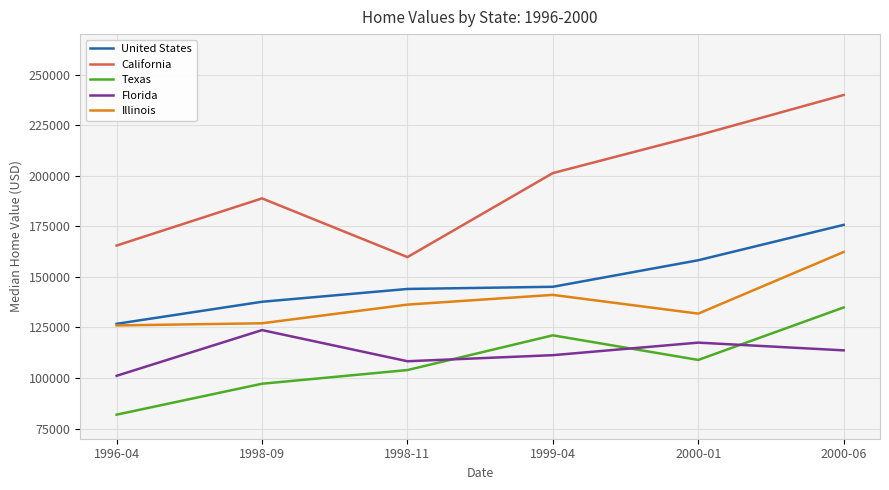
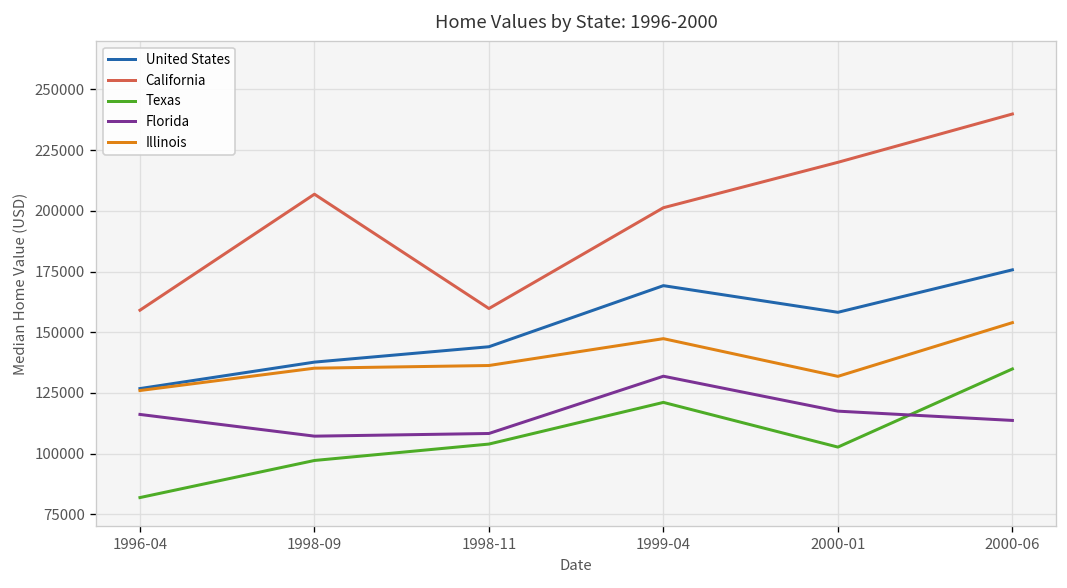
  {
    "United States": {
      "1998-09": 138000,
      "1998-11": 144000,
-     "1999-04": 145000,
+     "1999-04": 169000,
      "2000-01": 158000,
      "2000-06": 176000
    },
    "California": {
-     "1996-04": 166000,
-     "1998-09": 189000,
+     "1996-04": 159000,
+     "1998-09": 207000,
      "1998-11": 160000,
      "1999-04": 201000,
      "2000-01": 220000,
      "2000-06": 240000
    },
    "Texas": {
      "1996-04": 82000,
      "1998-09": 97000,
      "1998-11": 104000,
      "1999-04": 121000,
-     "2000-01": 109000,
+     "2000-01": 103000,
      "2000-06": 135000
    },
    "Florida": {
-     "1996-04": 101000,
-     "1998-09": 124000,
+     "1996-04": 116000,
+     "1998-09": 107000,
      "1998-11": 108000,
-     "1999-04": 111000,
+     "1999-04": 132000,
      "2000-01": 118000,
      "2000-06": 114000
    },
    "Illinois": {
-     "1998-09": 127000,
+     "1998-09": 135000,
      "1998-11": 136000,
-     "1999-04": 141000,
+     "1999-04": 147000,
      "2000-01": 132000,
-     "2000-06": 162000
+     "2000-06": 154000
    }
  }
